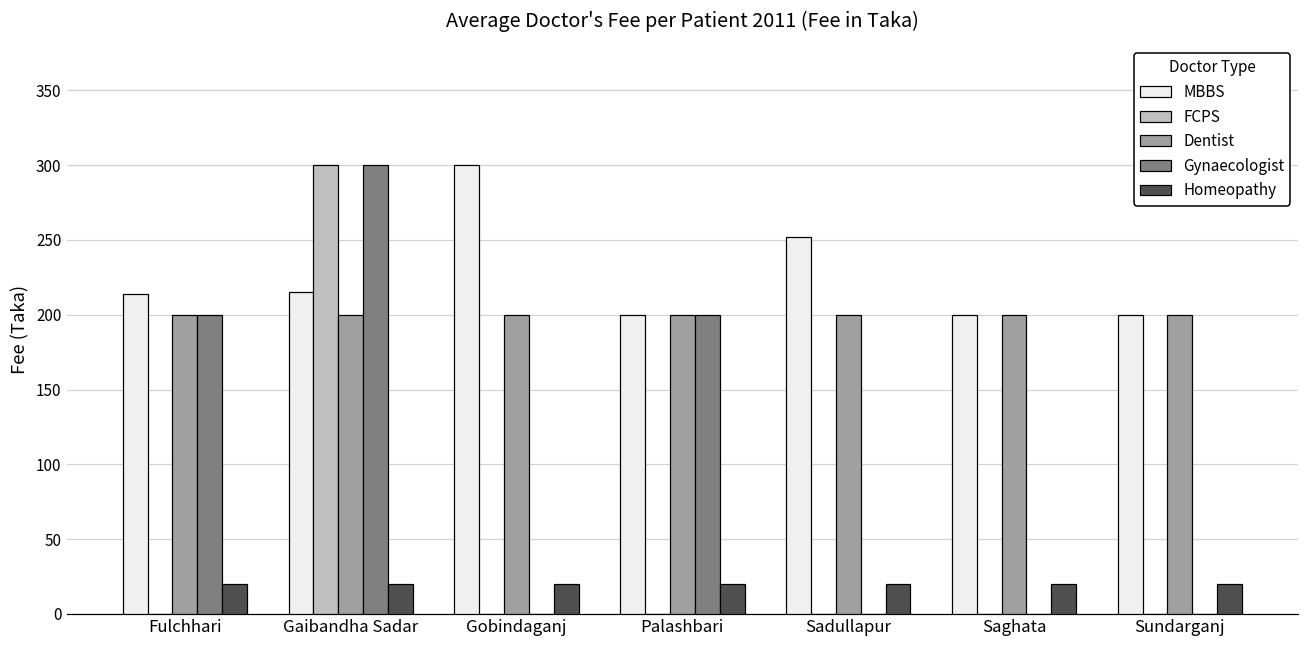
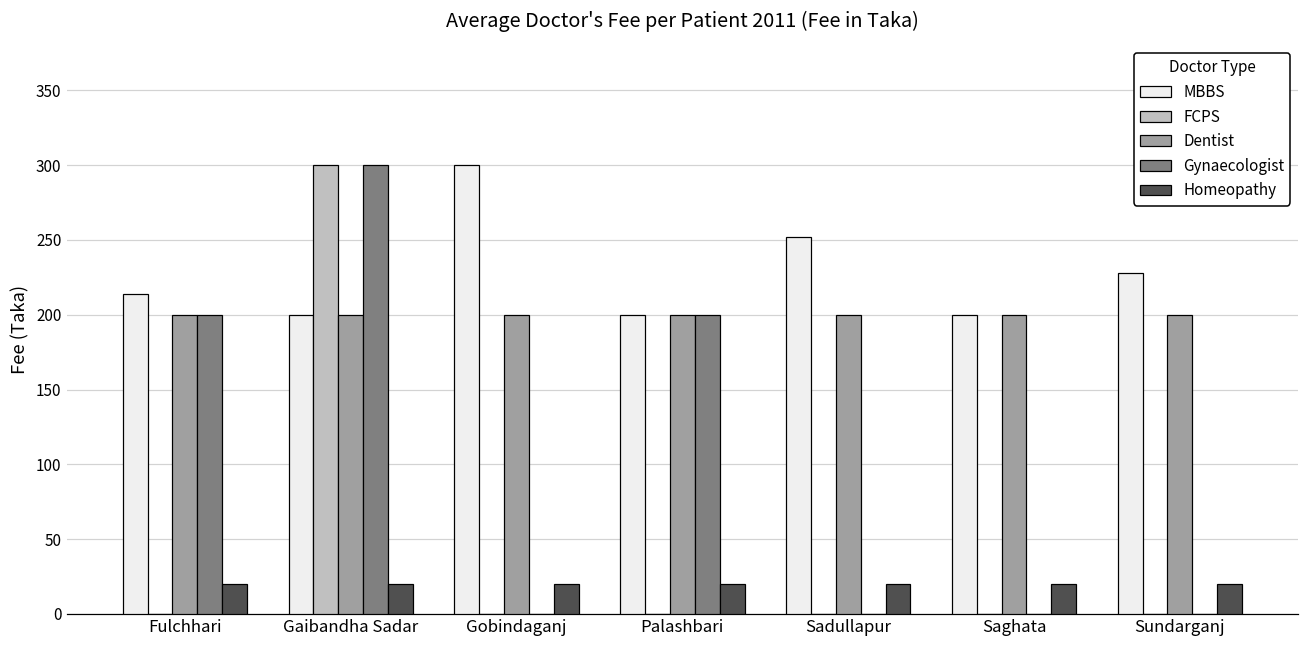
  {
    "MBBS": {
      "Fulchhari": 214,
-     "Gaibandha Sadar": 215,
+     "Gaibandha Sadar": 200,
      "Gobindaganj": 300,
      "Palashbari": 200,
      "Sadullapur": 252,
      "Saghata": 200,
-     "Sundarganj": 200
+     "Sundarganj": 228
    },
    "Homeopathy": {
      "Fulchhari": 20,
      "Gaibandha Sadar": 20,
      "Gobindaganj": 20,
      "Palashbari": 20,
      "Sadullapur": 20,
      "Saghata": 20,
      "Sundarganj": 20
    }
  }
